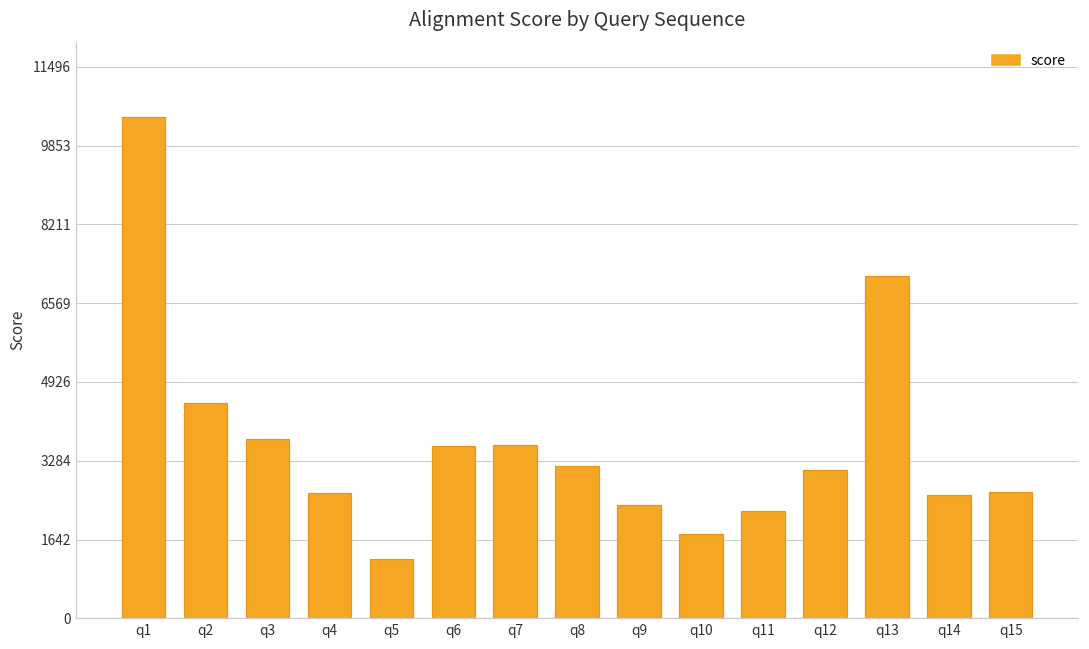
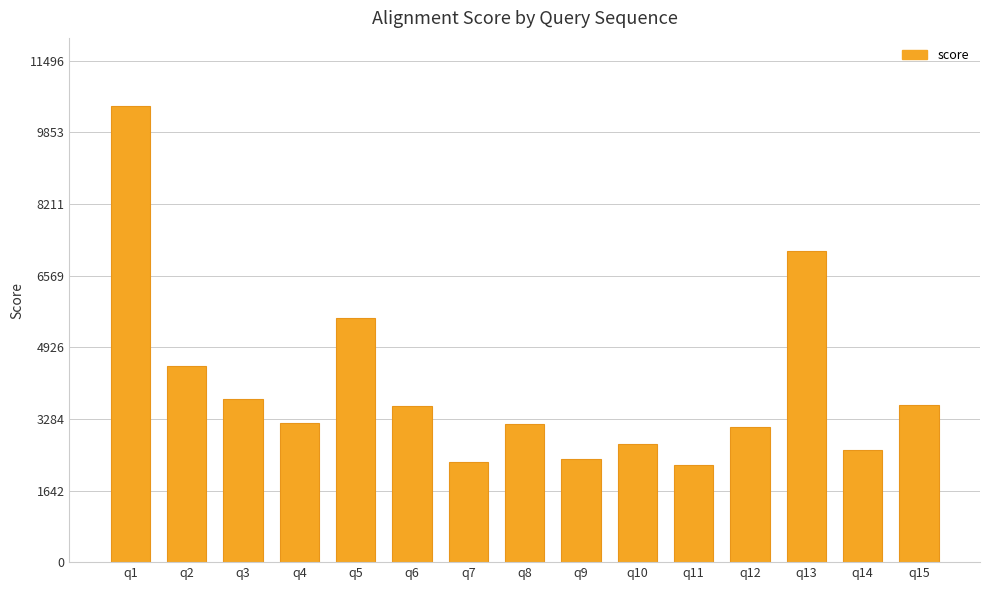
  {
    "q1": 10500,
    "q2": 4500,
    "q3": 3700,
-   "q4": 2600,
-   "q5": 1200,
+   "q4": 3200,
+   "q5": 5600,
    "q6": 3600,
-   "q7": 3600,
+   "q7": 2300,
    "q8": 3200,
    "q9": 2400,
-   "q10": 1800,
+   "q10": 2700,
    "q11": 2200,
    "q12": 3100,
    "q13": 7100,
    "q14": 2600,
-   "q15": 2600
+   "q15": 3600
  }
